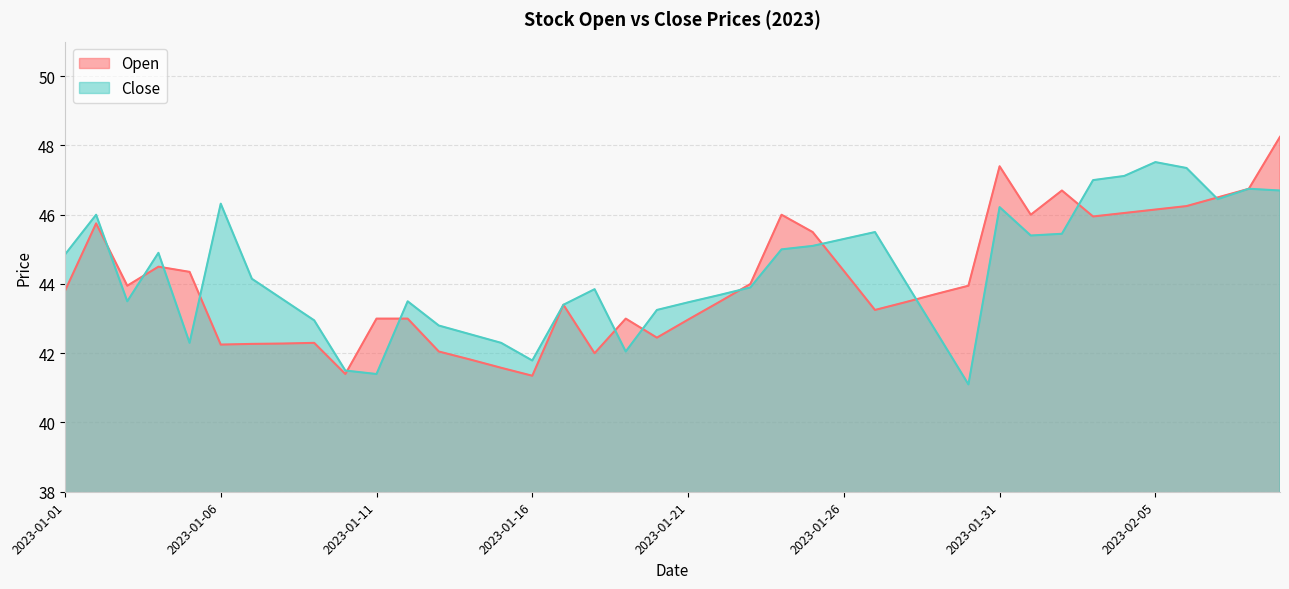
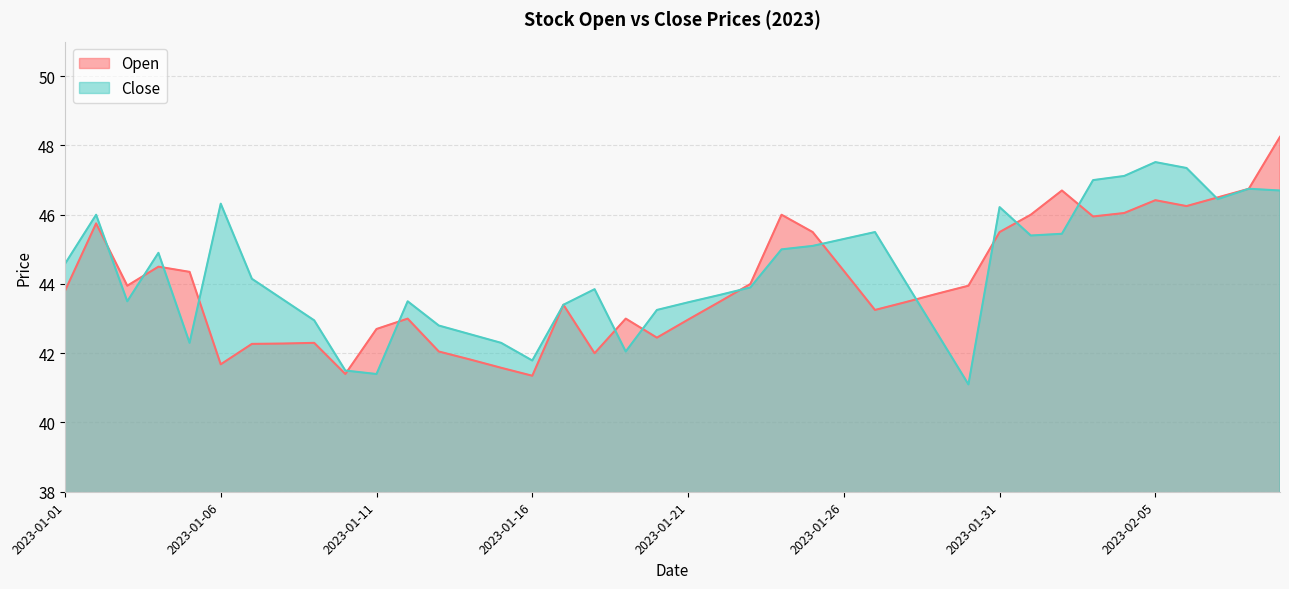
  {
    "Open": {
      "2023-01-01": 43.8,
-     "2023-01-06": 42.3,
-     "2023-01-11": 43.0,
+     "2023-01-06": 41.7,
+     "2023-01-11": 42.7,
      "2023-01-16": 41.4,
      "2023-01-21": 43.0,
      "2023-01-26": 44.4,
-     "2023-01-31": 47.4,
-     "2023-02-05": 46.2
+     "2023-01-31": 45.5,
+     "2023-02-05": 46.4
    },
    "Close": {
-     "2023-01-01": 44.9,
+     "2023-01-01": 44.6,
      "2023-01-06": 46.3,
      "2023-01-11": 41.4,
      "2023-01-16": 41.8,
      "2023-01-21": 43.5,
      "2023-01-26": 45.3,
      "2023-01-31": 46.2,
      "2023-02-05": 47.5
    }
  }
